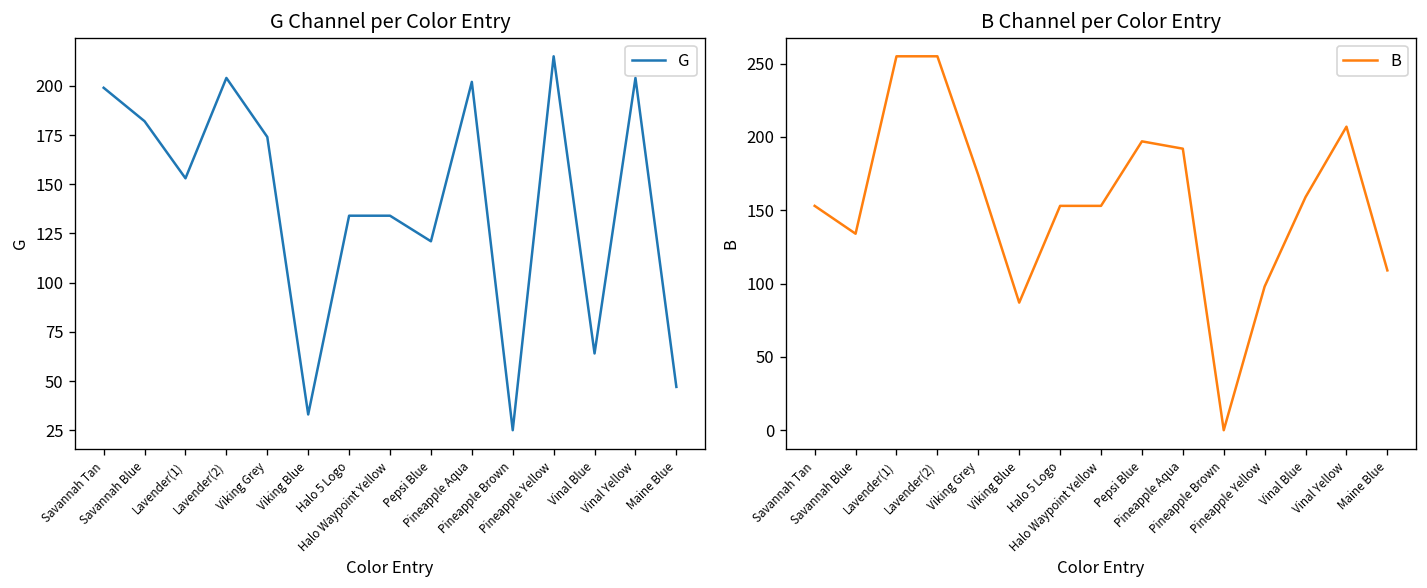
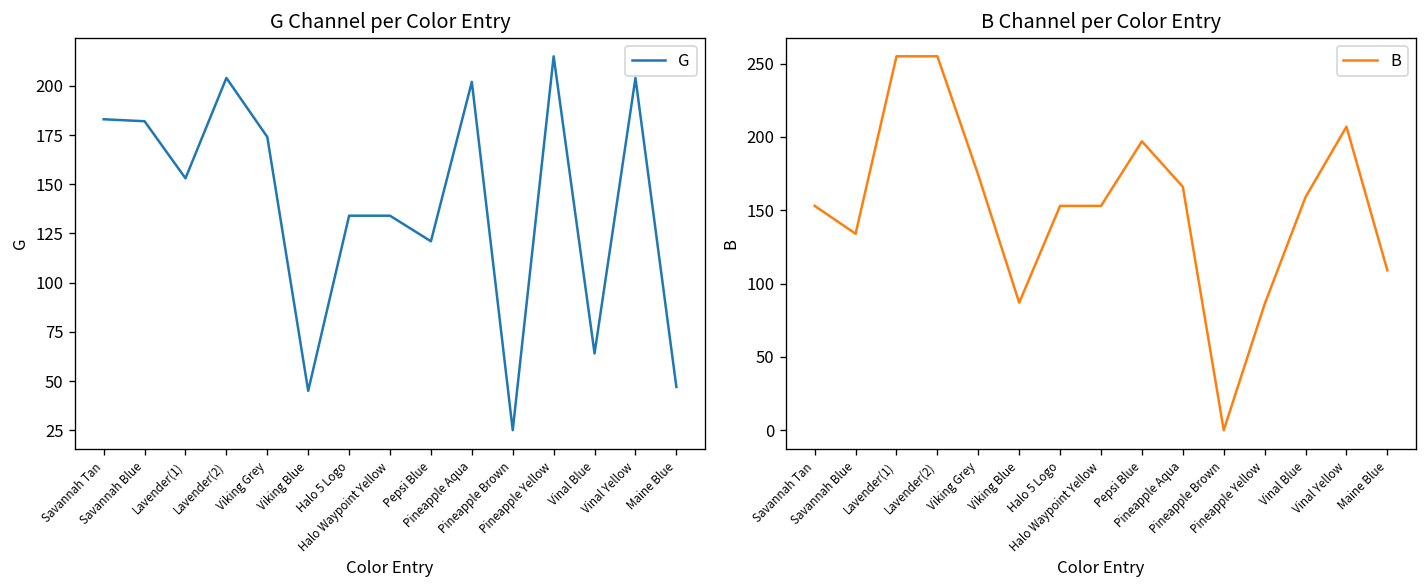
  {
    "G Channel per Color Entry": {
-     "Savannah Tan": 199,
+     "Savannah Tan": 183,
      "Savannah Blue": 182,
      "Lavender(1)": 153,
      "Lavender(2)": 204,
      "Viking Grey": 174,
-     "Viking Blue": 33,
+     "Viking Blue": 45,
      "Halo 5 Logo": 134,
      "Halo Waypoint Yellow": 134,
      "Pepsi Blue": 121,
      "Pineapple Aqua": 202,
      "Pineapple Brown": 25,
      "Pineapple Yellow": 215,
      "Vinal Blue": 64,
      "Vinal Yellow": 204,
      "Maine Blue": 47
    },
    "B Channel per Color Entry": {
      "Savannah Tan": 153,
      "Savannah Blue": 134,
      "Lavender(1)": 255,
      "Lavender(2)": 255,
      "Viking Grey": 174,
      "Viking Blue": 87,
      "Halo 5 Logo": 153,
      "Halo Waypoint Yellow": 153,
      "Pepsi Blue": 197,
-     "Pineapple Aqua": 192,
+     "Pineapple Aqua": 166,
      "Pineapple Brown": 0,
-     "Pineapple Yellow": 98,
+     "Pineapple Yellow": 86,
      "Vinal Blue": 159,
      "Vinal Yellow": 207,
      "Maine Blue": 109
    }
  }
